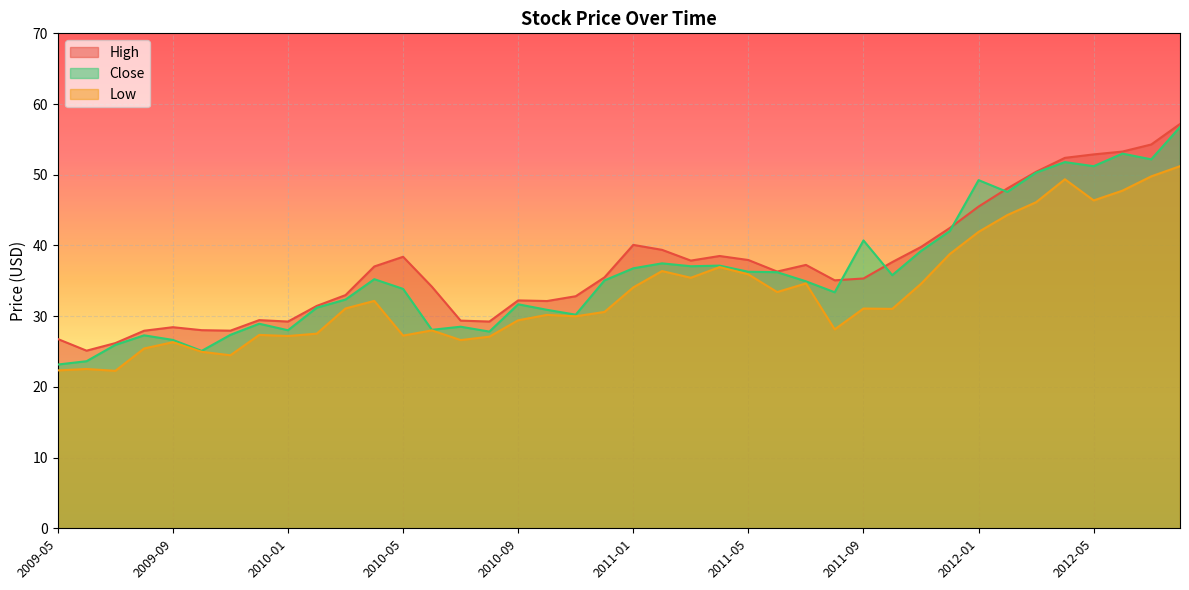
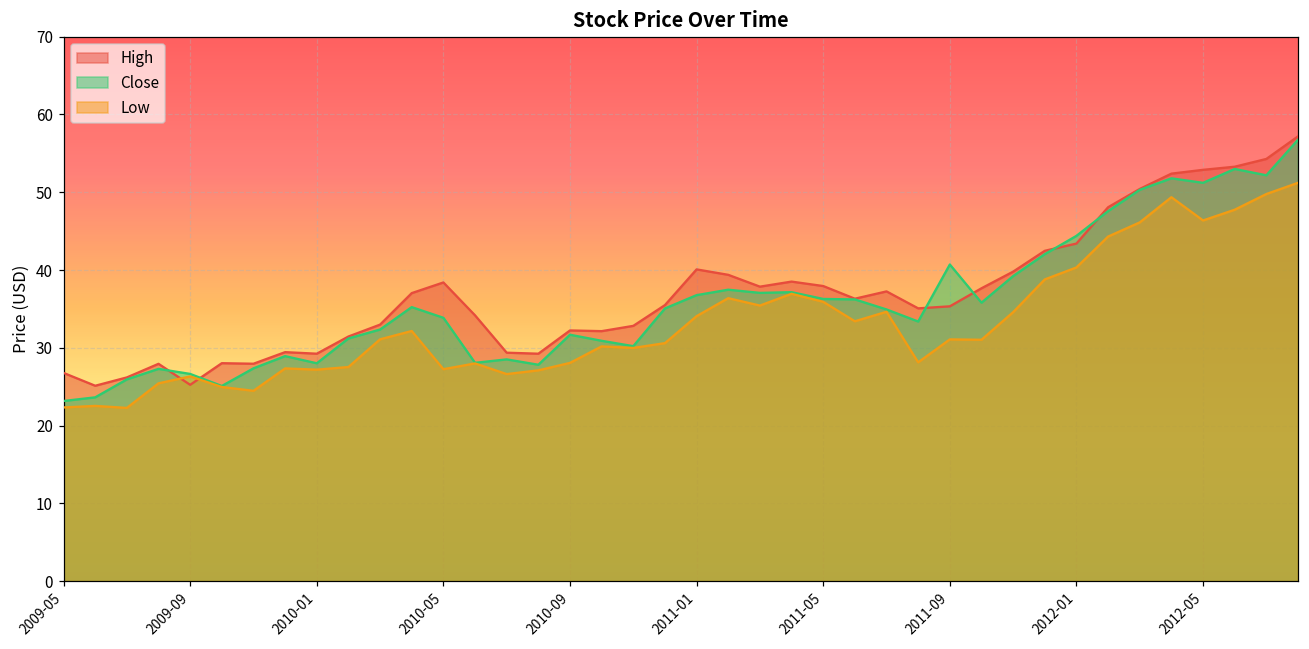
  {
    "High": {
      "2009-05": 27,
-     "2009-09": 28,
+     "2009-09": 25,
      "2010-01": 29,
      "2010-05": 38,
      "2010-09": 32,
      "2011-01": 40,
      "2011-05": 38,
      "2011-09": 35,
-     "2012-01": 46,
+     "2012-01": 43,
      "2012-05": 53
    },
    "Close": {
      "2009-05": 23,
      "2010-01": 28,
      "2010-05": 34,
      "2010-09": 32,
      "2011-01": 37,
      "2011-05": 36,
      "2011-09": 41,
-     "2012-01": 49,
+     "2012-01": 44,
      "2012-05": 51
    },
    "Low": {
      "2009-05": 22,
      "2010-01": 27,
      "2010-05": 27,
-     "2010-09": 29,
+     "2010-09": 28,
      "2011-01": 34,
      "2011-05": 36,
      "2011-09": 31,
-     "2012-01": 42,
+     "2012-01": 40,
      "2012-05": 46
    }
  }
